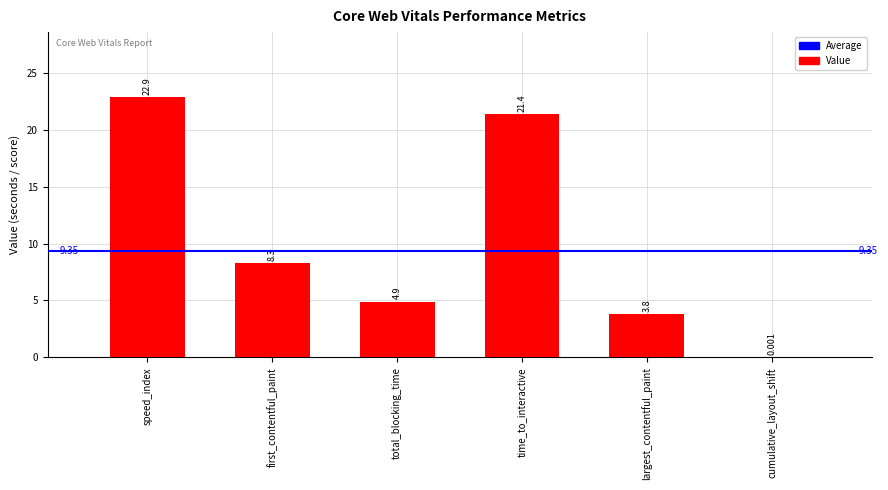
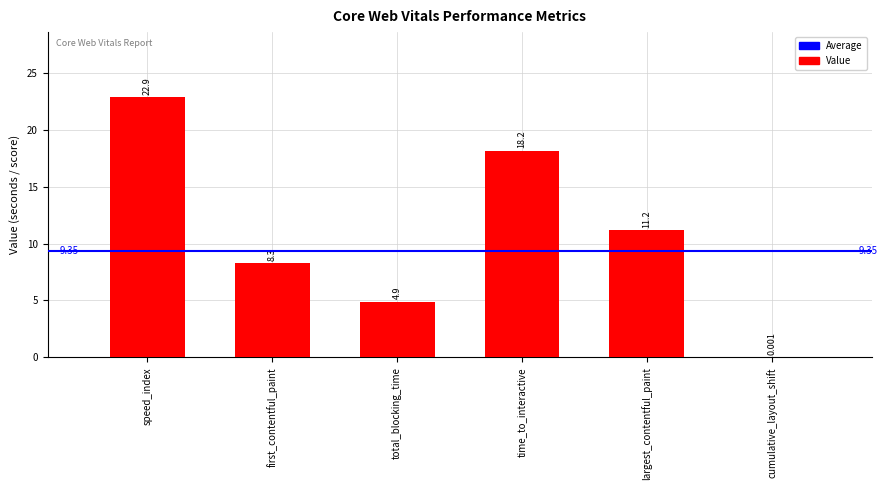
  {
    "speed_index": 22.9,
    "first_contentful_paint": 8.3,
    "total_blocking_time": 4.9,
-   "time_to_interactive": 21.4,
-   "largest_contentful_paint": 3.8,
+   "time_to_interactive": 18.2,
+   "largest_contentful_paint": 11.2,
    "cumulative_layout_shift": 0.001
  }
